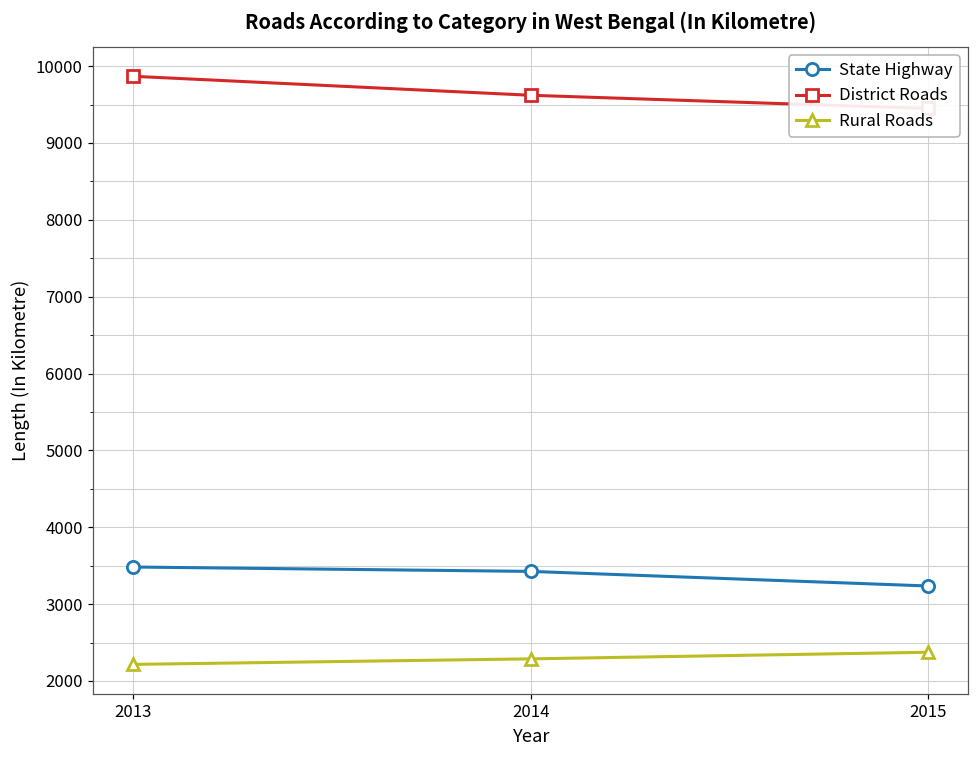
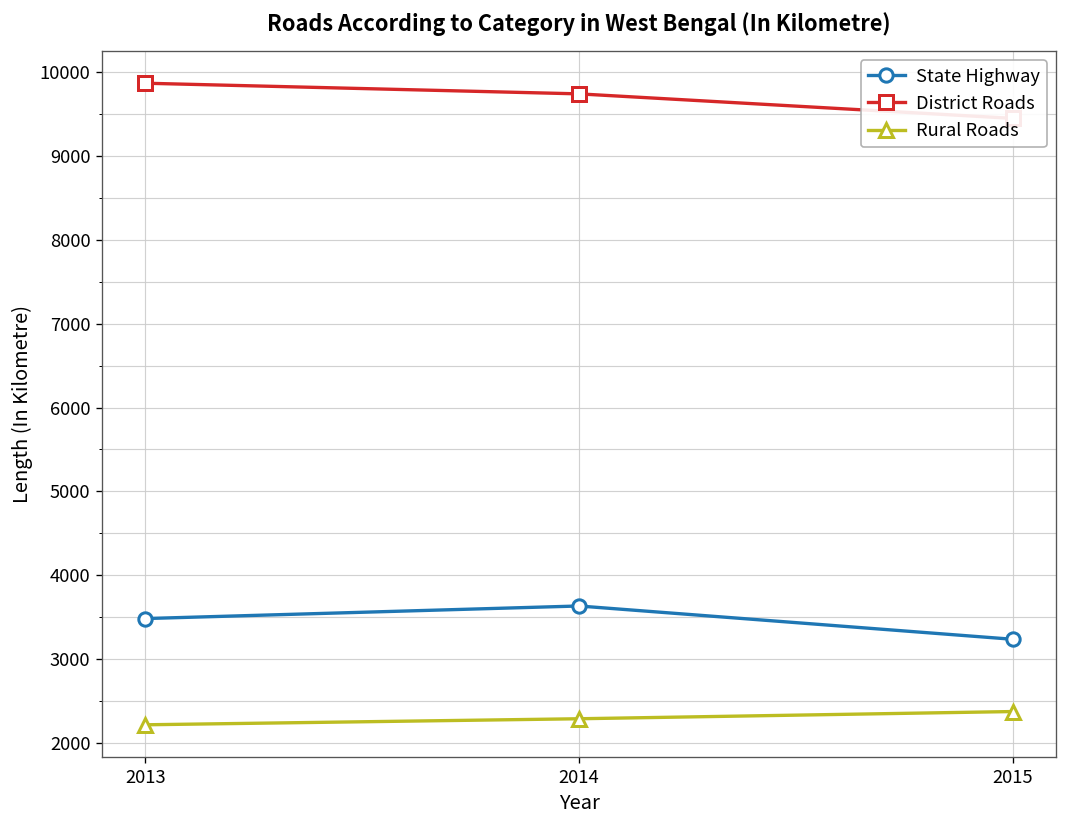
  {
    "State Highway": {
      "2013": 3500,
-     "2014": 3400,
+     "2014": 3600,
      "2015": 3200
    },
    "District Roads": {
      "2013": 9900,
-     "2014": 9600
+     "2014": 9700
    },
    "Rural Roads": {
      "2013": 2200,
      "2014": 2300,
      "2015": 2400
    }
  }
